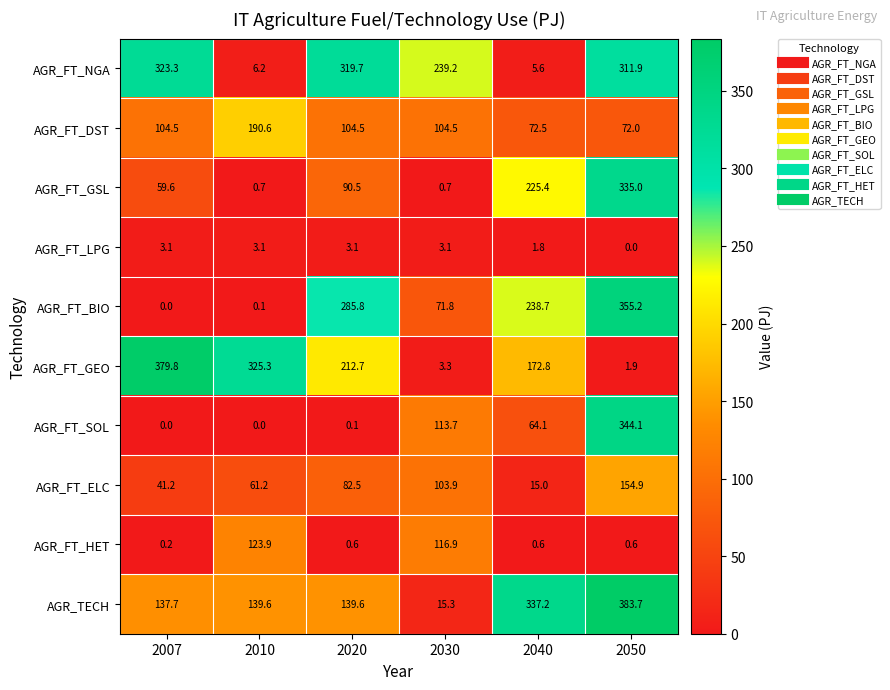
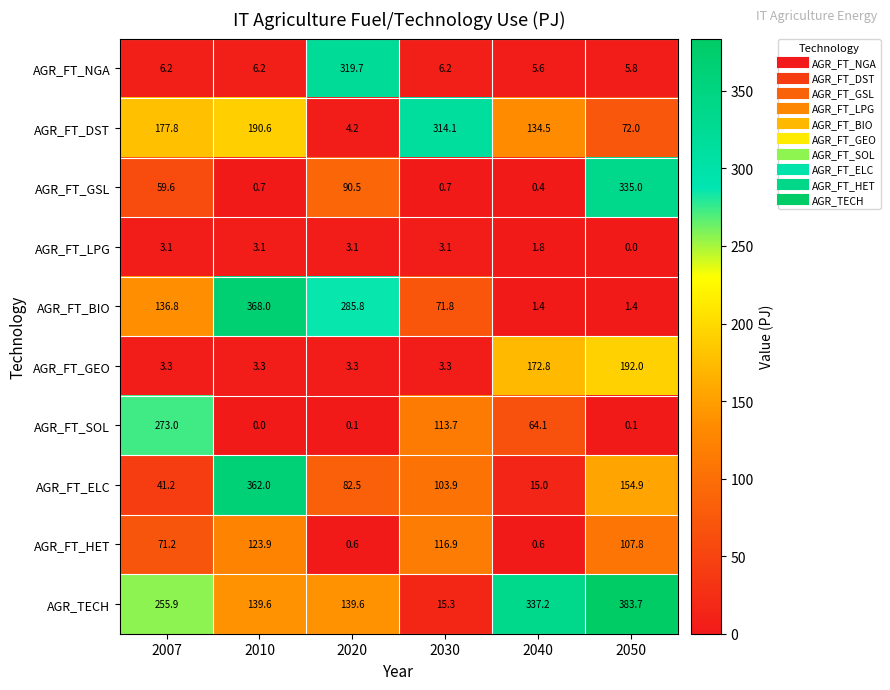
  {
    "AGR_FT_NGA": {
-     "2007": 323.3,
+     "2007": 6.2,
      "2010": 6.2,
      "2020": 319.7,
-     "2030": 239.2,
+     "2030": 6.2,
      "2040": 5.6,
-     "2050": 311.9
+     "2050": 5.8
    },
    "AGR_FT_DST": {
-     "2007": 104.5,
+     "2007": 177.8,
      "2010": 190.6,
-     "2020": 104.5,
-     "2030": 104.5,
-     "2040": 72.5,
+     "2020": 4.2,
+     "2030": 314.1,
+     "2040": 134.5,
      "2050": 72.0
    },
    "AGR_FT_GSL": {
      "2007": 59.6,
      "2010": 0.7,
      "2020": 90.5,
      "2030": 0.7,
-     "2040": 225.4,
+     "2040": 0.4,
      "2050": 335.0
    },
    "AGR_FT_LPG": {
      "2007": 3.1,
      "2010": 3.1,
      "2020": 3.1,
      "2030": 3.1,
      "2040": 1.8,
      "2050": 0.0
    },
    "AGR_FT_BIO": {
-     "2007": 0.0,
-     "2010": 0.1,
+     "2007": 136.8,
+     "2010": 368.0,
      "2020": 285.8,
      "2030": 71.8,
-     "2040": 238.7,
-     "2050": 355.2
+     "2040": 1.4,
+     "2050": 1.4
    },
    "AGR_FT_GEO": {
-     "2007": 379.8,
-     "2010": 325.3,
-     "2020": 212.7,
+     "2007": 3.3,
+     "2010": 3.3,
+     "2020": 3.3,
      "2030": 3.3,
      "2040": 172.8,
-     "2050": 1.9
+     "2050": 192.0
    },
    "AGR_FT_SOL": {
-     "2007": 0.0,
+     "2007": 273.0,
      "2010": 0.0,
      "2020": 0.1,
      "2030": 113.7,
      "2040": 64.1,
-     "2050": 344.1
+     "2050": 0.1
    },
    "AGR_FT_ELC": {
      "2007": 41.2,
-     "2010": 61.2,
+     "2010": 362.0,
      "2020": 82.5,
      "2030": 103.9,
      "2040": 15.0,
      "2050": 154.9
    },
    "AGR_FT_HET": {
-     "2007": 0.2,
+     "2007": 71.2,
      "2010": 123.9,
      "2020": 0.6,
      "2030": 116.9,
      "2040": 0.6,
-     "2050": 0.6
+     "2050": 107.8
    },
    "AGR_TECH": {
-     "2007": 137.7,
+     "2007": 255.9,
      "2010": 139.6,
      "2020": 139.6,
      "2030": 15.3,
      "2040": 337.2,
      "2050": 383.7
    }
  }
